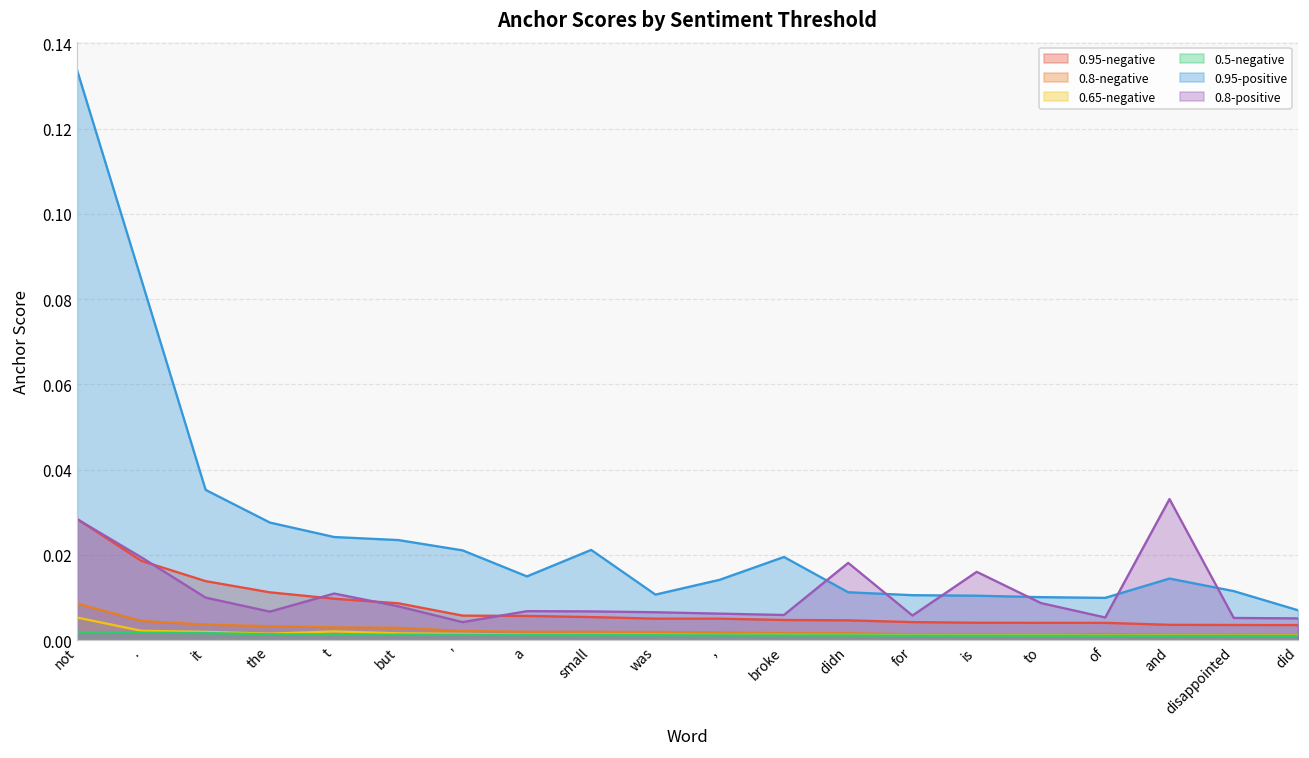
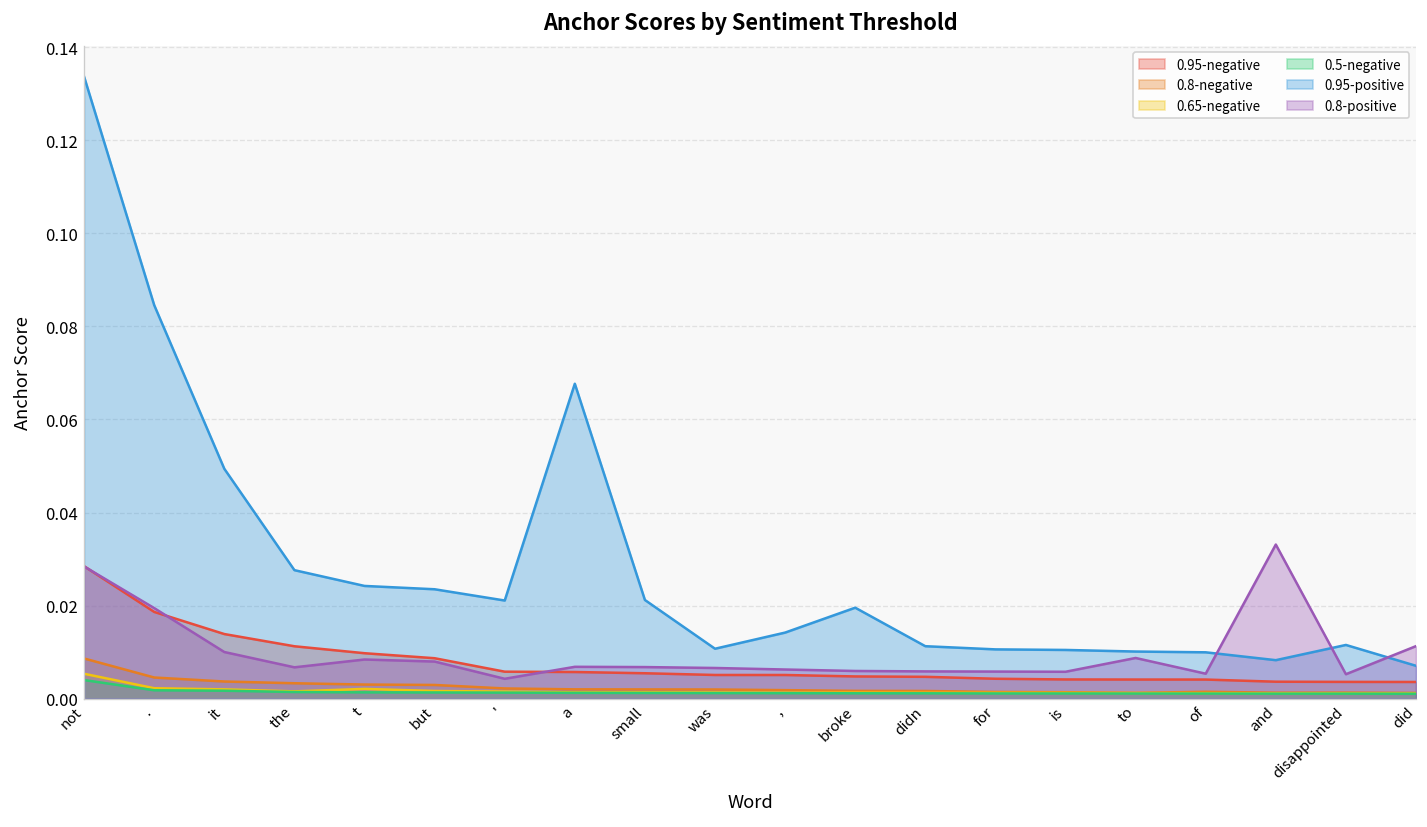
  {
    "0.5-negative": {
-     "not": 0.002,
+     "not": 0.004,
      "t": 0.001
    },
    "0.95-positive": {
      "not": 0.134,
      ".": 0.085,
-     "it": 0.035,
+     "it": 0.049,
      "the": 0.028,
      "t": 0.024,
      "but": 0.023,
      "'": 0.021,
-     "a": 0.015,
+     "a": 0.068,
      "small": 0.021,
      "was": 0.011,
      ",": 0.014,
      "broke": 0.020,
      "didn": 0.011,
      "for": 0.011,
      "is": 0.010,
      "to": 0.010,
      "of": 0.010,
-     "and": 0.014,
+     "and": 0.008,
      "disappointed": 0.012,
      "did": 0.007
    },
    "0.8-positive": {
      ".": 0.019,
      "it": 0.010,
      "the": 0.007,
-     "t": 0.011,
+     "t": 0.008,
      "but": 0.008,
      "'": 0.004,
      "a": 0.007,
      "small": 0.007,
      "was": 0.007,
      ",": 0.006,
      "broke": 0.006,
-     "didn": 0.018,
+     "didn": 0.006,
      "for": 0.006,
-     "is": 0.016,
+     "is": 0.006,
      "to": 0.009,
      "of": 0.005,
      "and": 0.033,
      "disappointed": 0.005,
-     "did": 0.005
+     "did": 0.011
    }
  }
